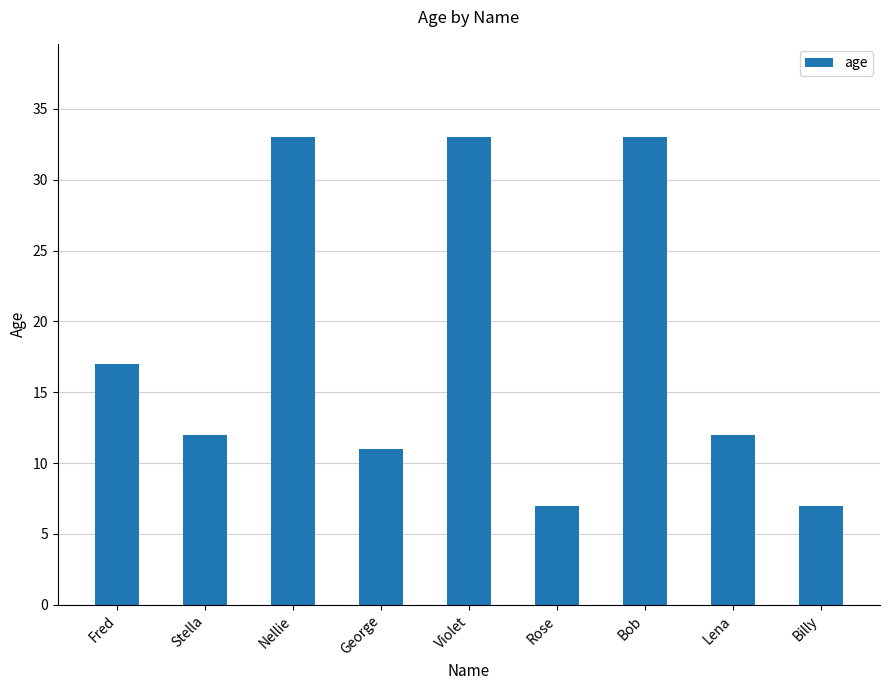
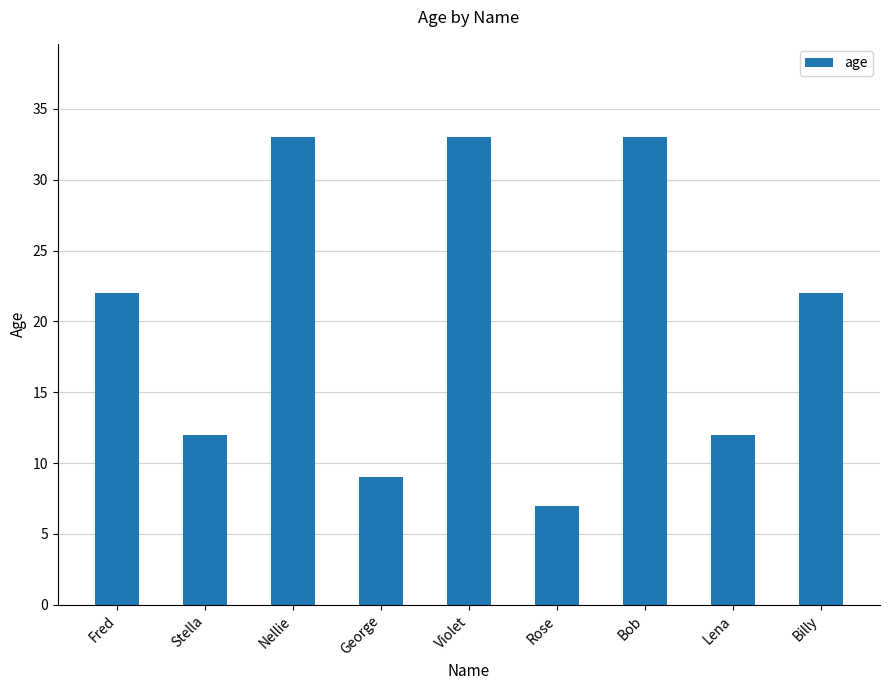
  {
-   "Fred": 17,
+   "Fred": 22,
    "Stella": 12,
    "Nellie": 33,
-   "George": 11,
+   "George": 9,
    "Violet": 33,
    "Rose": 7,
    "Bob": 33,
    "Lena": 12,
-   "Billy": 7
+   "Billy": 22
  }
